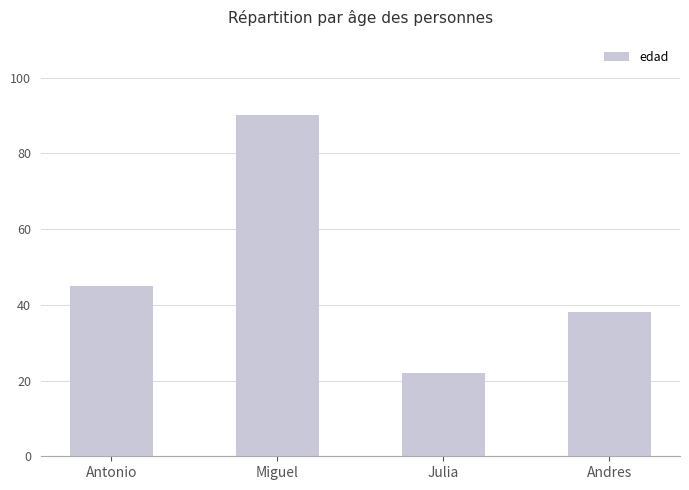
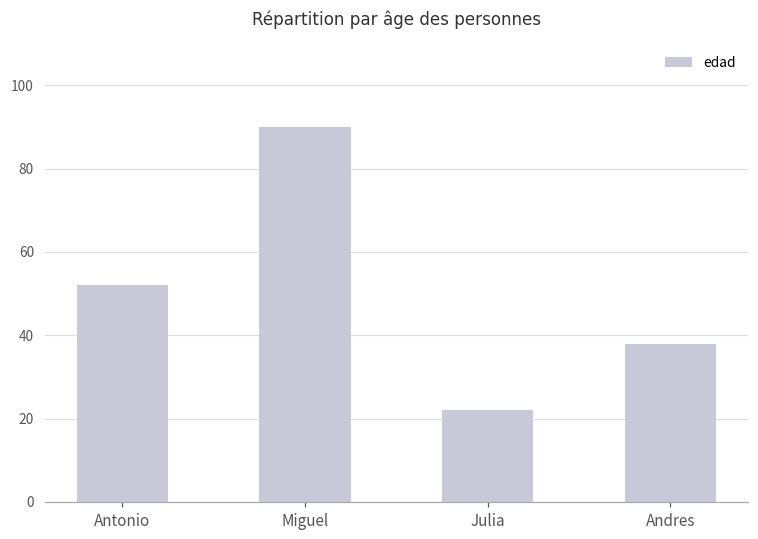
  {
-   "Antonio": 45,
+   "Antonio": 52,
    "Miguel": 90,
    "Julia": 22,
    "Andres": 38
  }
